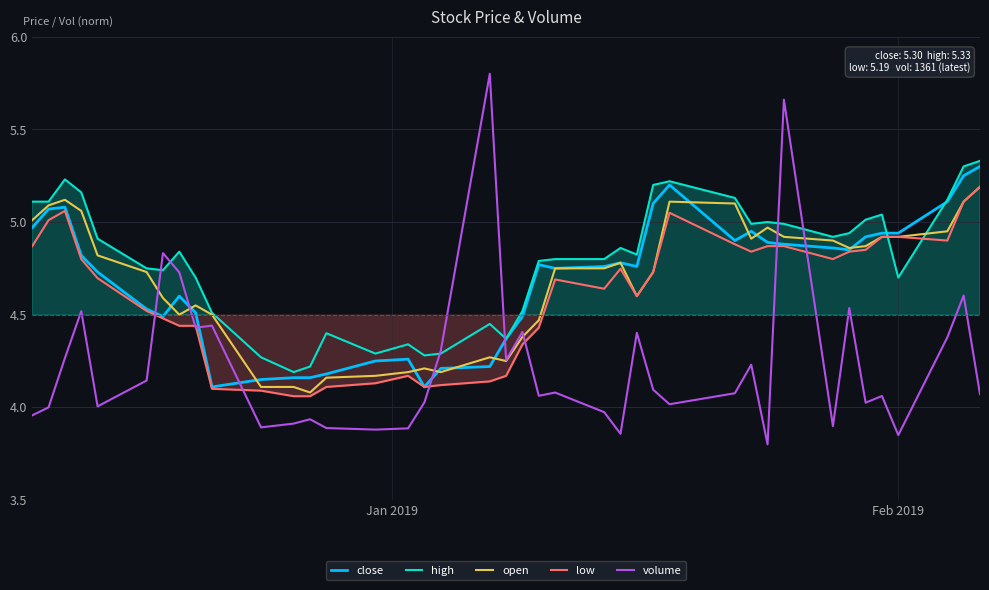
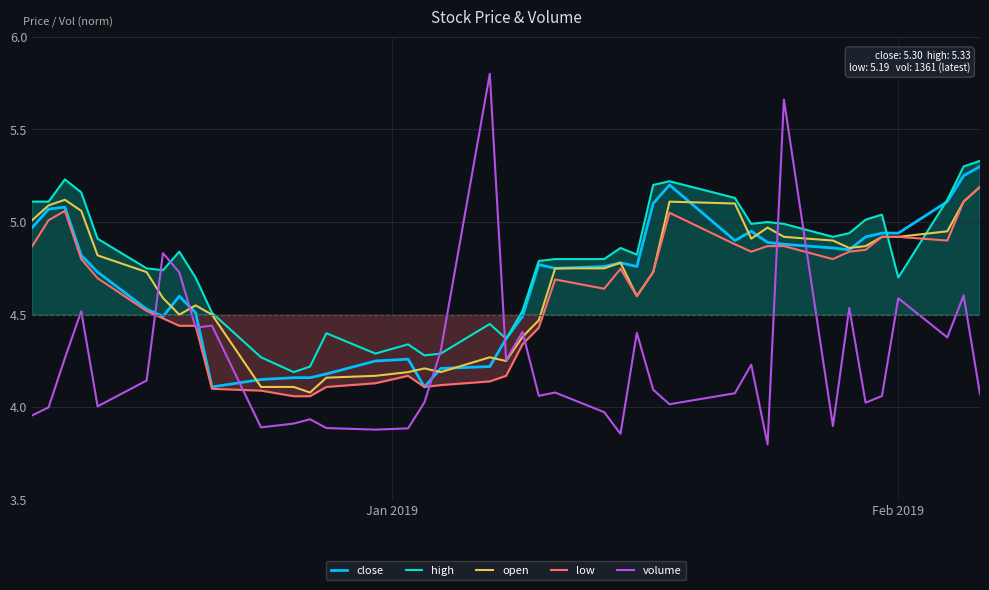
  {
    "close": {
      "Feb 2019": 4.94
    },
    "high": {
      "Feb 2019": 4.70
    },
    "volume": {
-     "Feb 2019": 3.85
+     "Feb 2019": 4.59
    }
  }
